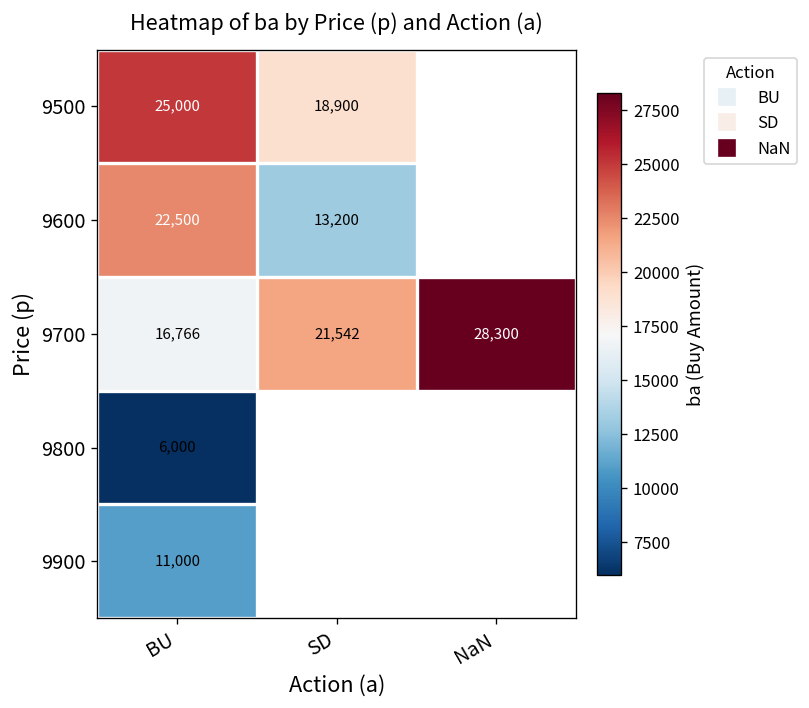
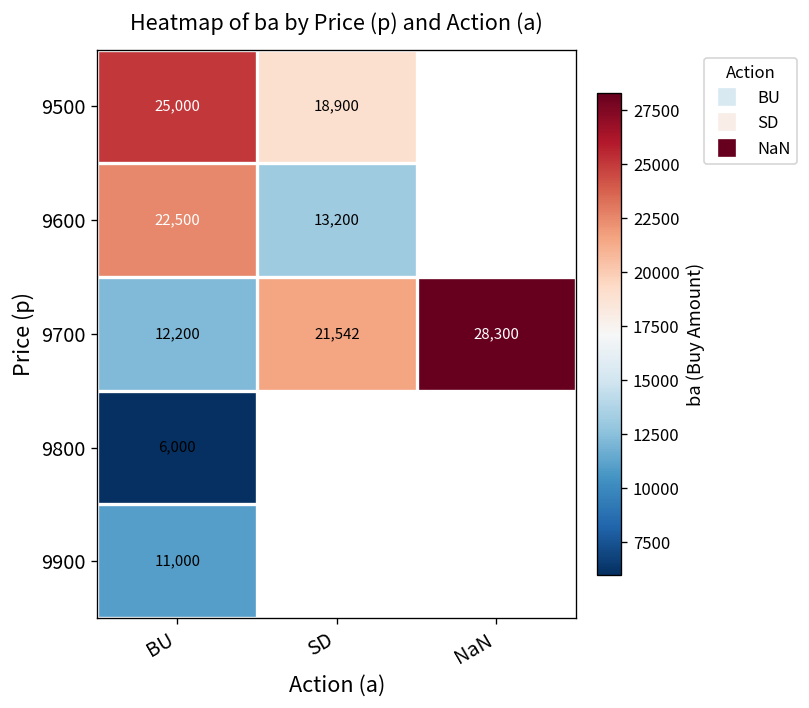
  {
    "9500": {
      "BU": "25,000",
      "SD": "18,900"
    },
    "9600": {
      "BU": "22,500",
      "SD": "13,200"
    },
    "9700": {
-     "BU": "16,766",
+     "BU": "12,200",
      "SD": "21,542",
      "NaN": "28,300"
    },
    "9800": {
      "BU": "6,000"
    },
    "9900": {
      "BU": "11,000"
    }
  }
